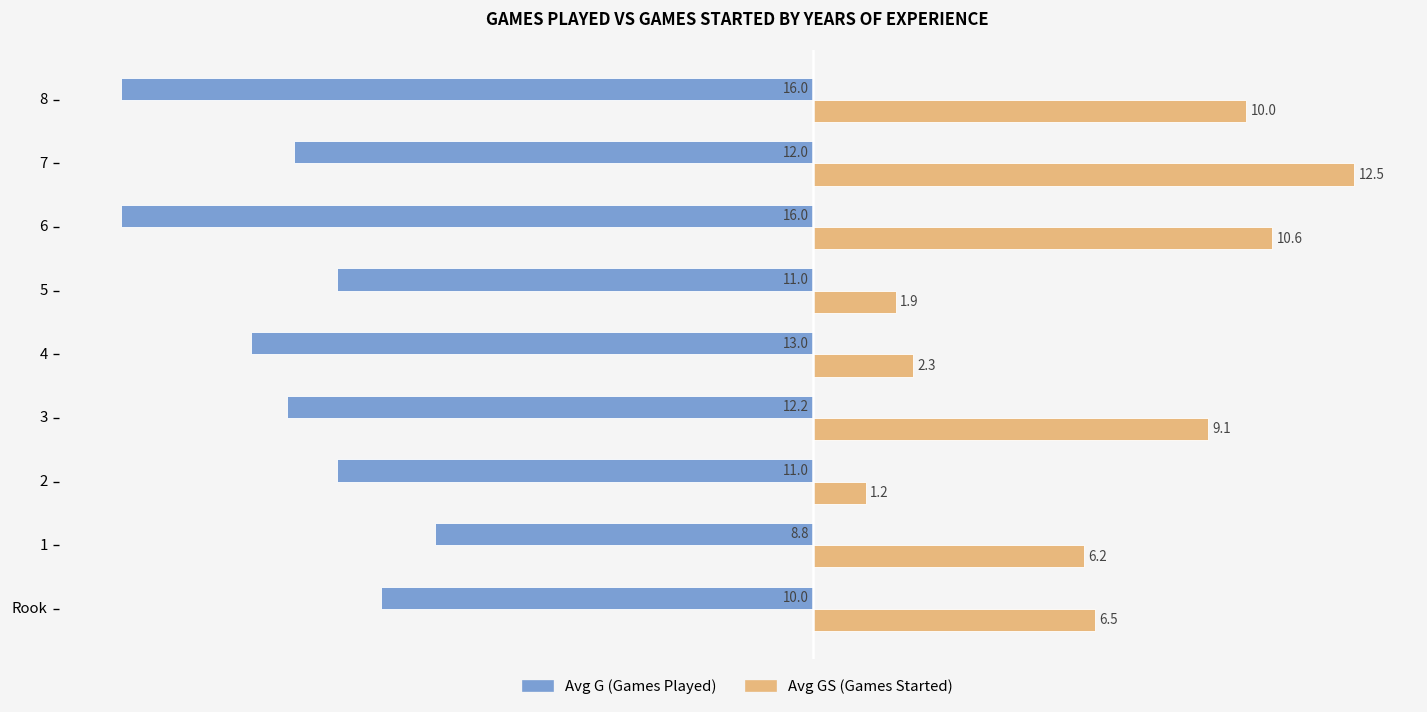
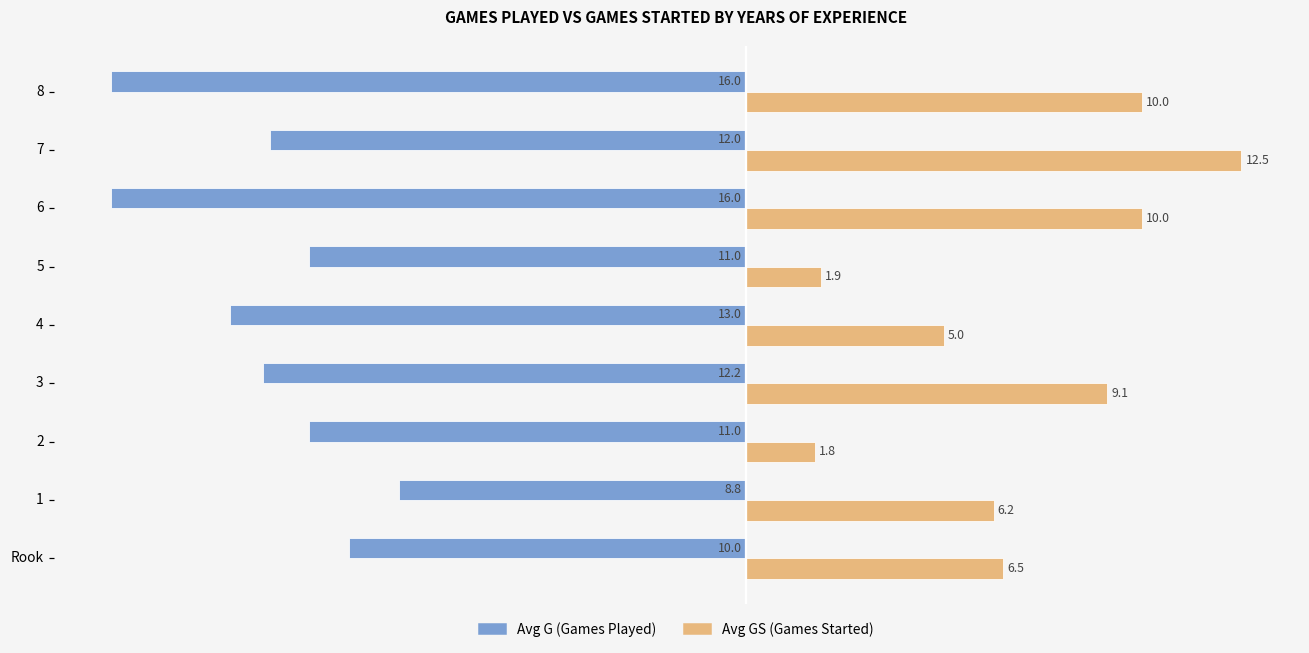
  {
    "Avg GS (Games Started)": {
      "8": 10.0,
      "7": 12.5,
-     "6": 10.6,
+     "6": 10.0,
      "5": 1.9,
-     "4": 2.3,
+     "4": 5.0,
      "3": 9.1,
-     "2": 1.2,
+     "2": 1.8,
      "1": 6.2,
      "Rook": 6.5
    }
  }
